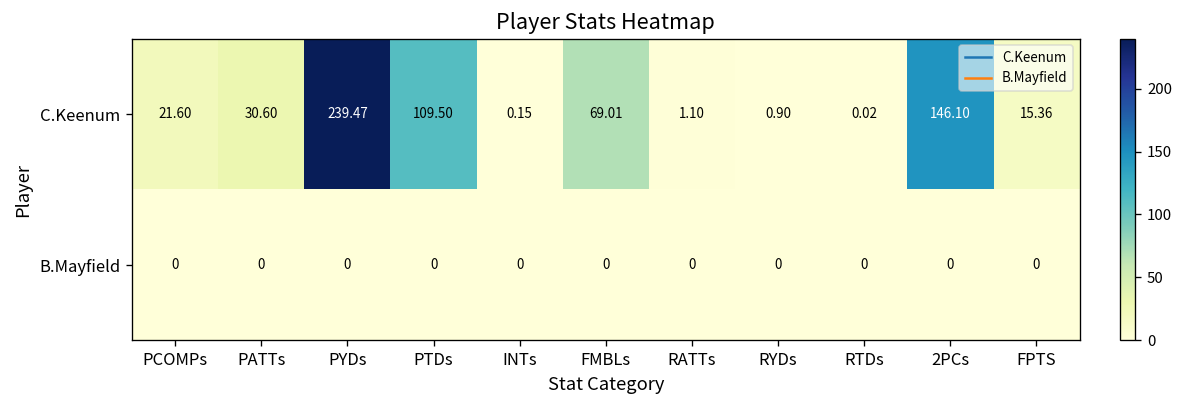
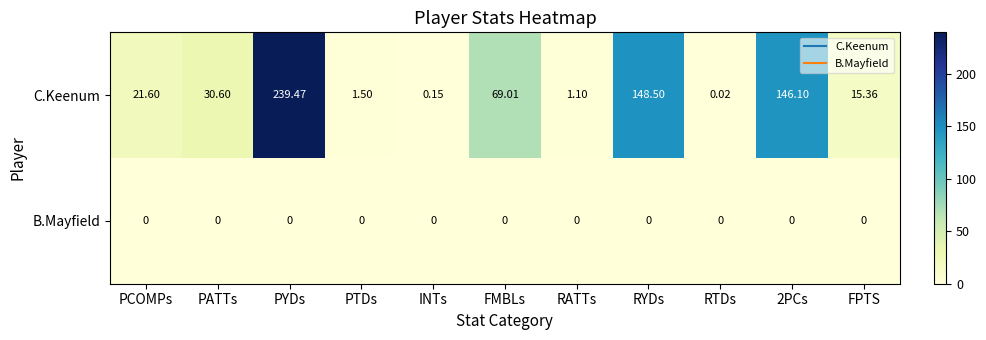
  {
    "C.Keenum": {
      "PCOMPs": 21.60,
      "PATTs": 30.60,
      "PYDs": 239.47,
-     "PTDs": 109.50,
+     "PTDs": 1.50,
      "INTs": 0.15,
      "FMBLs": 69.01,
      "RATTs": 1.10,
-     "RYDs": 0.90,
+     "RYDs": 148.50,
      "RTDs": 0.02,
      "2PCs": 146.10,
      "FPTS": 15.36
    },
    "B.Mayfield": {
      "PCOMPs": 0,
      "PATTs": 0,
      "PYDs": 0,
      "PTDs": 0,
      "INTs": 0,
      "FMBLs": 0,
      "RATTs": 0,
      "RYDs": 0,
      "RTDs": 0,
      "2PCs": 0,
      "FPTS": 0
    }
  }
